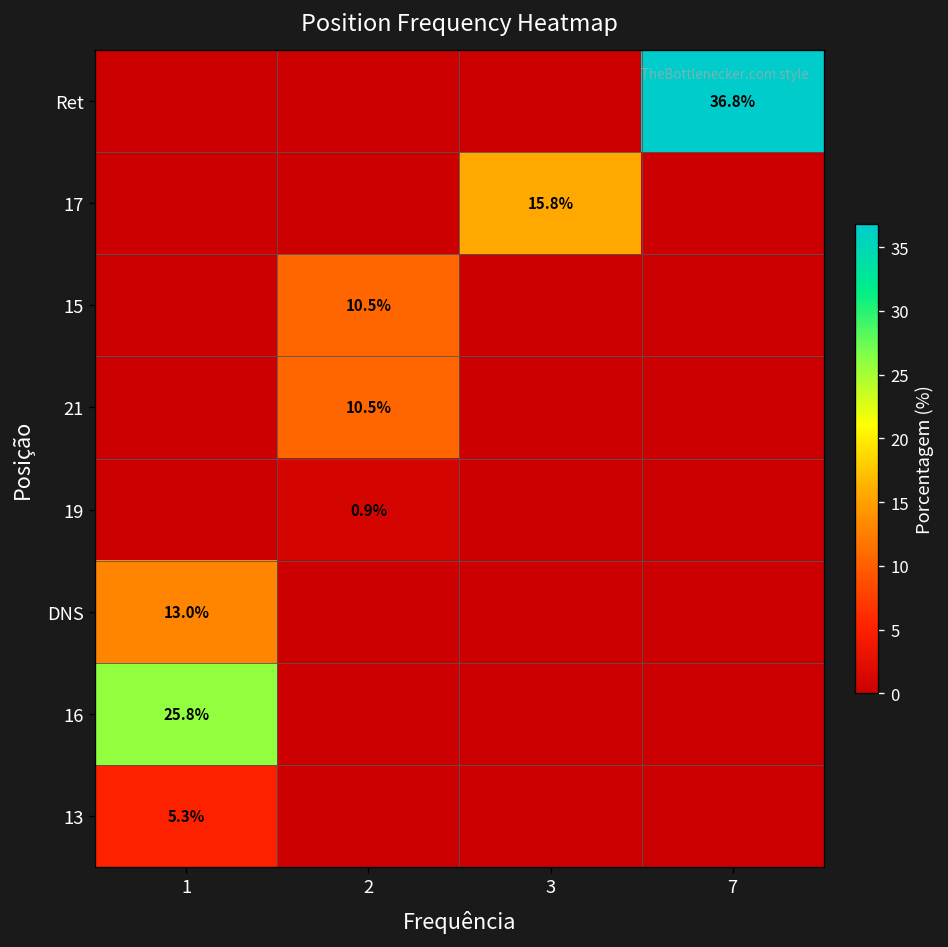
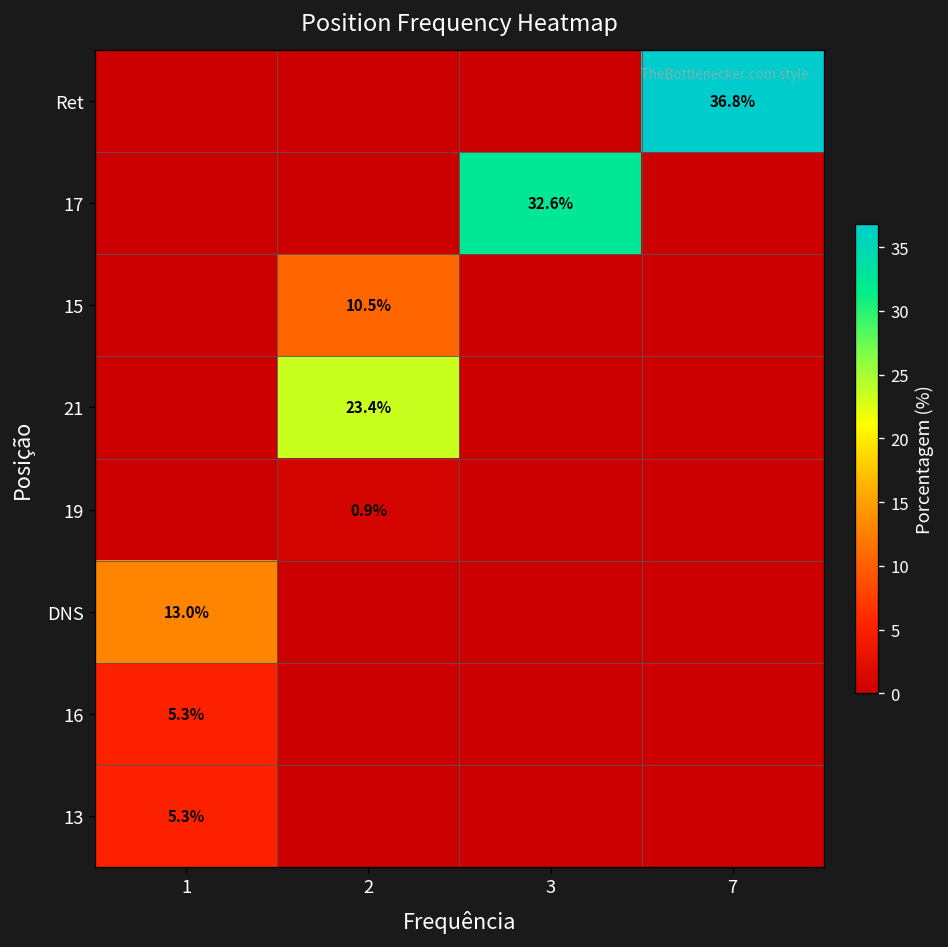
  {
    "17": {
-     "3": "15.8%"
+     "3": "32.6%"
    },
    "15": {
      "2": "10.5%"
    },
    "21": {
-     "2": "10.5%"
+     "2": "23.4%"
    },
    "19": {
      "2": "0.9%"
    },
    "DNS": {
      "1": "13.0%"
    },
    "16": {
-     "1": "25.8%"
+     "1": "5.3%"
    },
    "13": {
      "1": "5.3%"
    }
  }
